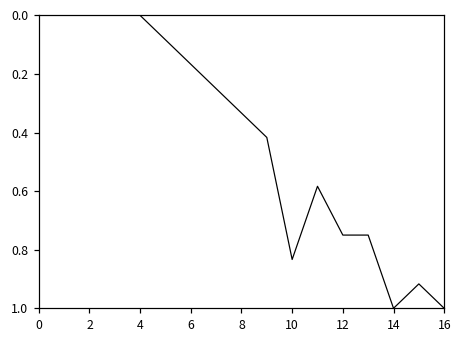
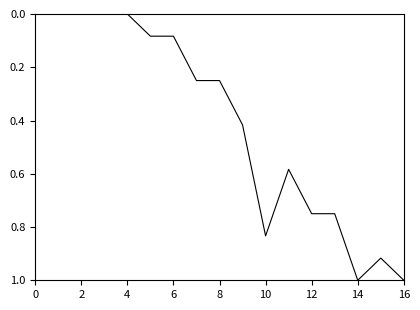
  {
    "0": 0.00,
    "2": 0.00,
    "4": 0.00,
-   "6": 0.17,
-   "8": 0.33,
+   "6": 0.08,
+   "8": 0.25,
    "10": 0.83,
    "12": 0.75,
    "14": 1.00,
    "16": 1.00
  }
